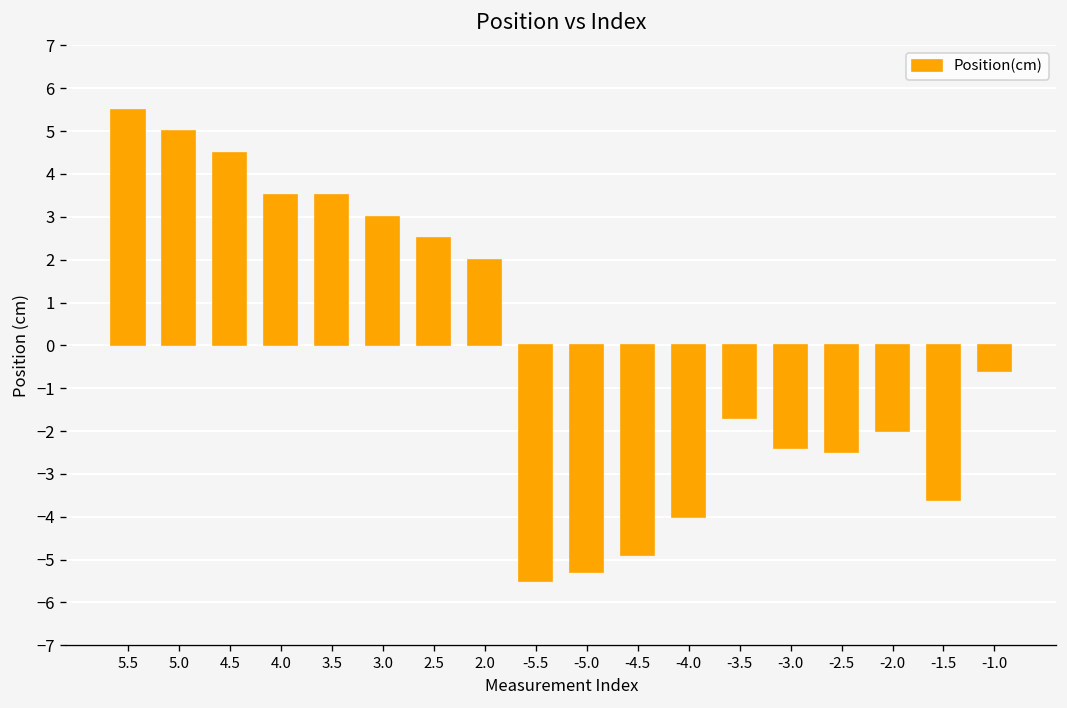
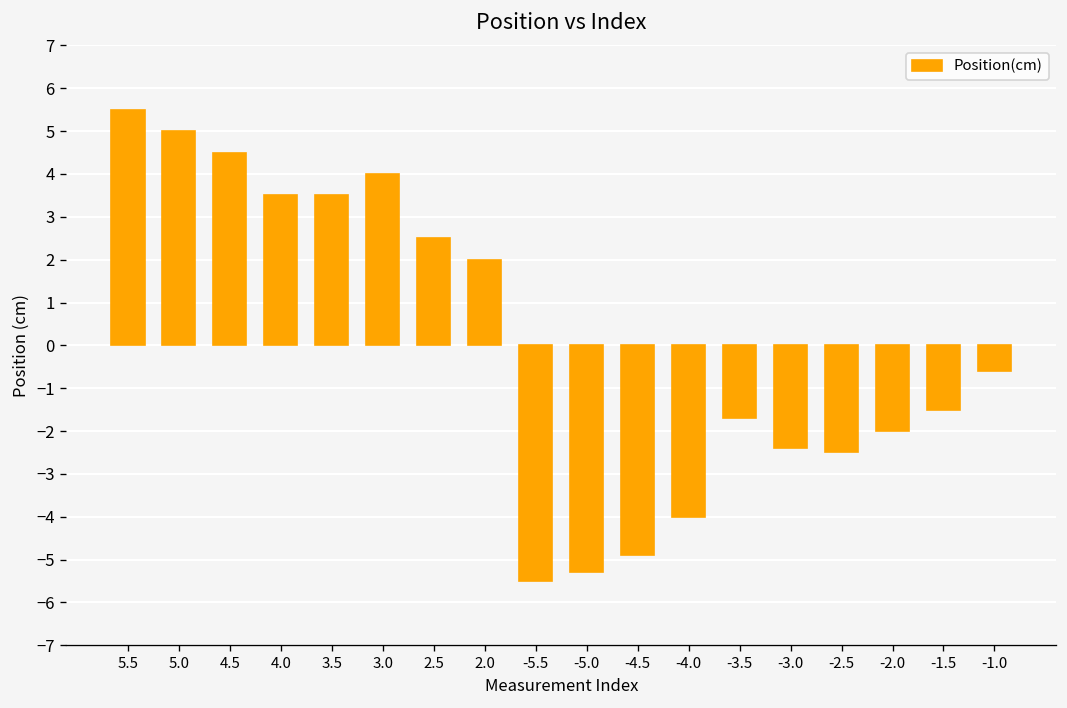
  {
    "5.5": 5.5,
    "5.0": 5.0,
    "4.5": 4.5,
    "4.0": 3.5,
    "3.5": 3.5,
-   "3.0": 3,
+   "3.0": 4,
    "2.5": 2.5,
    "2.0": 2.0,
    "-5.5": -5.5,
    "-5.0": -5.3,
    "-4.5": -4.9,
    "-4.0": -4.0,
    "-3.5": -1.7,
    "-3.0": -2.4,
    "-2.5": -2.5,
    "-2.0": -2.0,
-   "-1.5": -3.6,
+   "-1.5": -1.5,
    "-1.0": -0.6
  }
